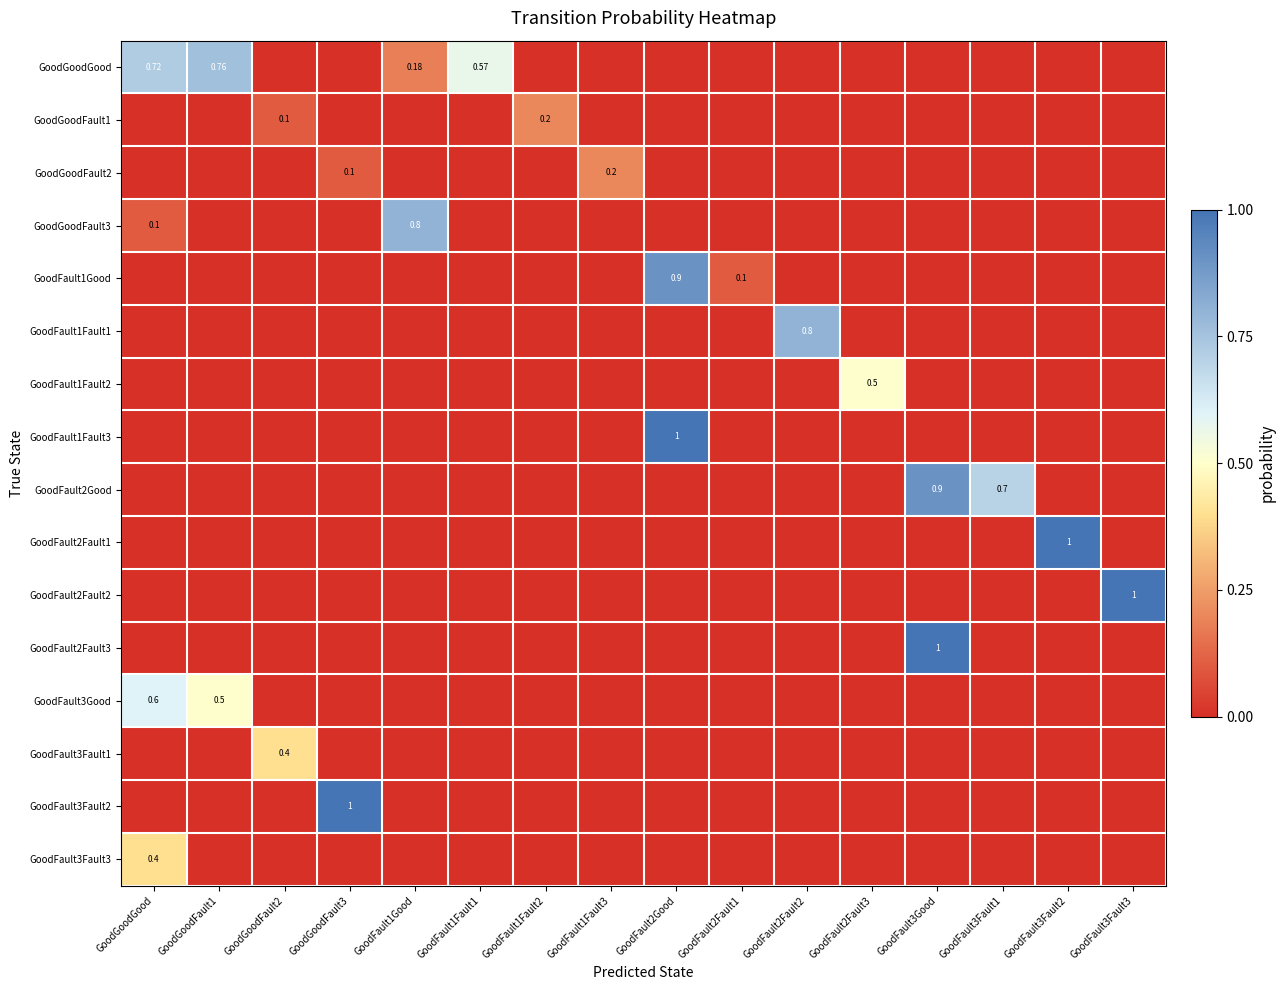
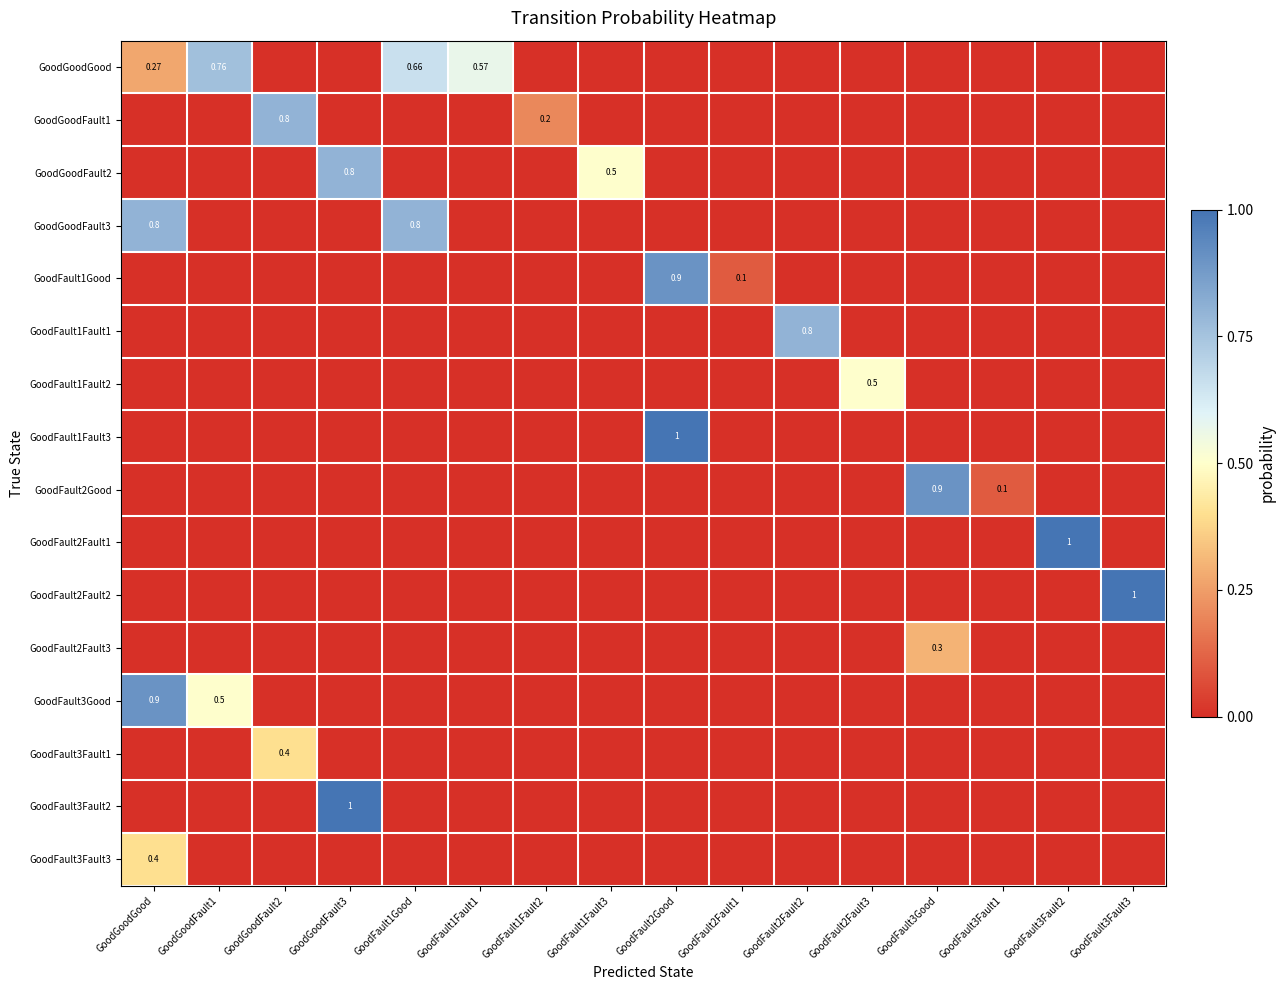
  {
    "GoodGoodGood": {
-     "GoodGoodGood": 0.72,
+     "GoodGoodGood": 0.27,
      "GoodGoodFault1": 0.76,
-     "GoodFault1Good": 0.18,
+     "GoodFault1Good": 0.66,
      "GoodFault1Fault1": 0.57
    },
    "GoodGoodFault1": {
-     "GoodGoodFault2": 0.1,
+     "GoodGoodFault2": 0.8,
      "GoodFault1Fault2": 0.2
    },
    "GoodGoodFault2": {
-     "GoodGoodFault3": 0.1,
-     "GoodFault1Fault3": 0.2
+     "GoodGoodFault3": 0.8,
+     "GoodFault1Fault3": 0.5
    },
    "GoodGoodFault3": {
-     "GoodGoodGood": 0.1,
+     "GoodGoodGood": 0.8,
      "GoodFault1Good": 0.8
    },
    "GoodFault1Good": {
      "GoodFault2Good": 0.9,
      "GoodFault2Fault1": 0.1
    },
    "GoodFault1Fault1": {
      "GoodFault2Fault2": 0.8
    },
    "GoodFault1Fault2": {
      "GoodFault2Fault3": 0.5
    },
    "GoodFault1Fault3": {
      "GoodFault2Good": 1
    },
    "GoodFault2Good": {
      "GoodFault3Good": 0.9,
-     "GoodFault3Fault1": 0.7
+     "GoodFault3Fault1": 0.1
    },
    "GoodFault2Fault1": {
      "GoodFault3Fault2": 1
    },
    "GoodFault2Fault2": {
      "GoodFault3Fault3": 1
    },
    "GoodFault2Fault3": {
-     "GoodFault3Good": 1
+     "GoodFault3Good": 0.3
    },
    "GoodFault3Good": {
-     "GoodGoodGood": 0.6,
+     "GoodGoodGood": 0.9,
      "GoodGoodFault1": 0.5
    },
    "GoodFault3Fault1": {
      "GoodGoodFault2": 0.4
    },
    "GoodFault3Fault2": {
      "GoodGoodFault3": 1
    },
    "GoodFault3Fault3": {
      "GoodGoodGood": 0.4
    }
  }
